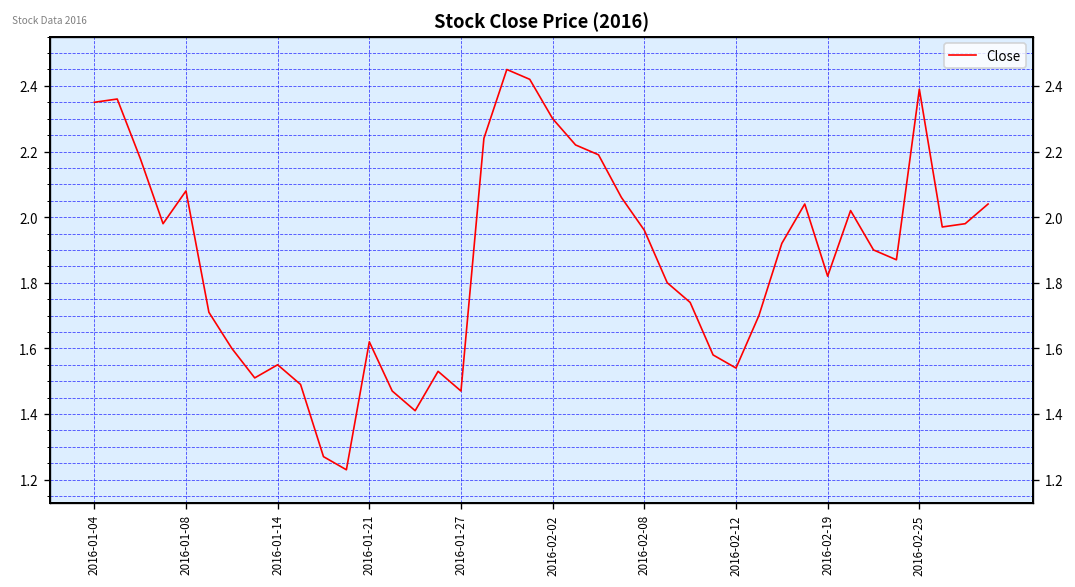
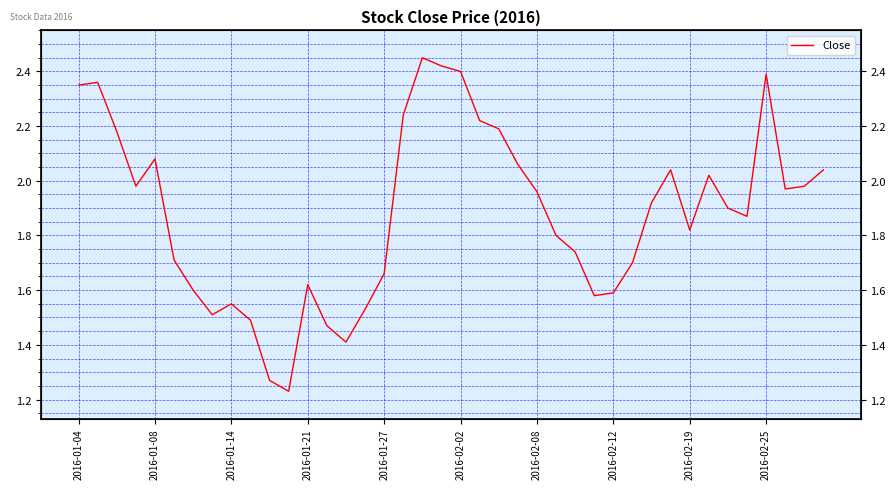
  {
    "2016-01-04": 2.35,
    "2016-01-08": 2.08,
    "2016-01-14": 1.55,
    "2016-01-21": 1.62,
-   "2016-01-27": 1.47,
-   "2016-02-02": 2.3,
+   "2016-01-27": 1.66,
+   "2016-02-02": 2.4,
    "2016-02-08": 1.96,
-   "2016-02-12": 1.54,
+   "2016-02-12": 1.59,
    "2016-02-19": 1.82,
    "2016-02-25": 2.39
  }
